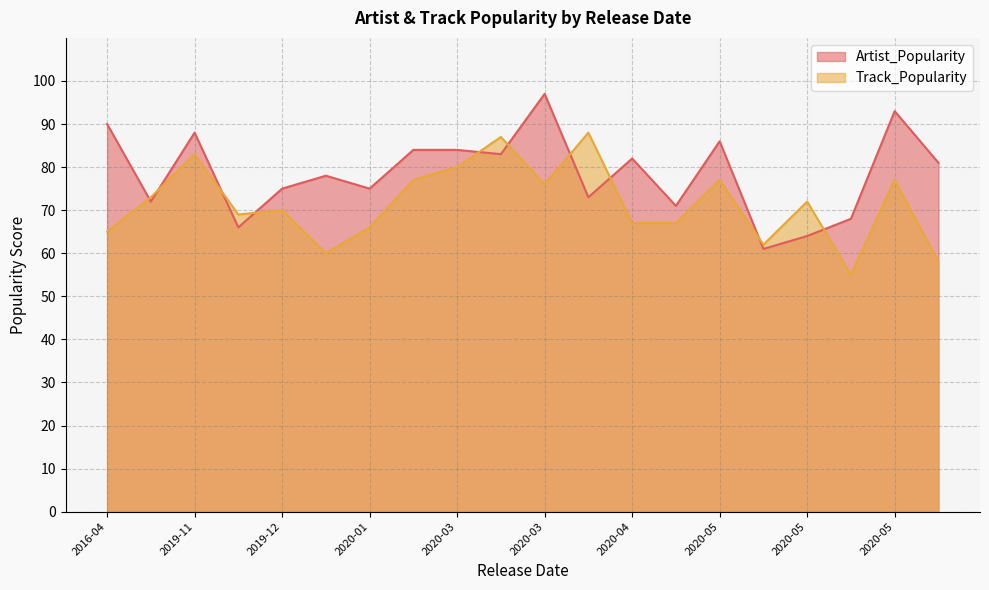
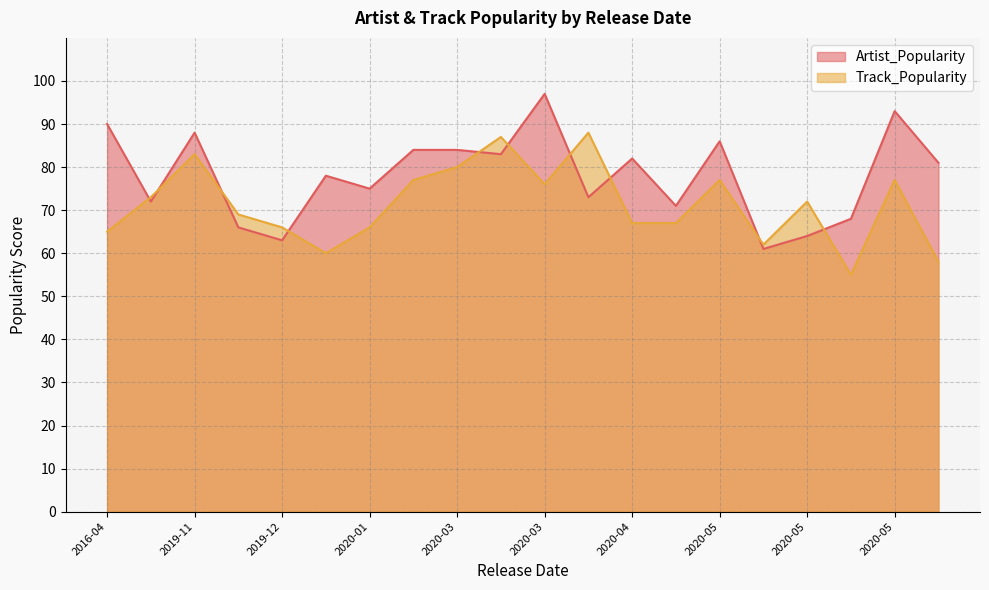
  {
    "Artist_Popularity": {
      "2016-04": 90,
-     "2019-12": 75
+     "2019-12": 63
    },
    "Track_Popularity": {
      "2016-04": 65,
-     "2019-12": 70
+     "2019-12": 66
    }
  }
